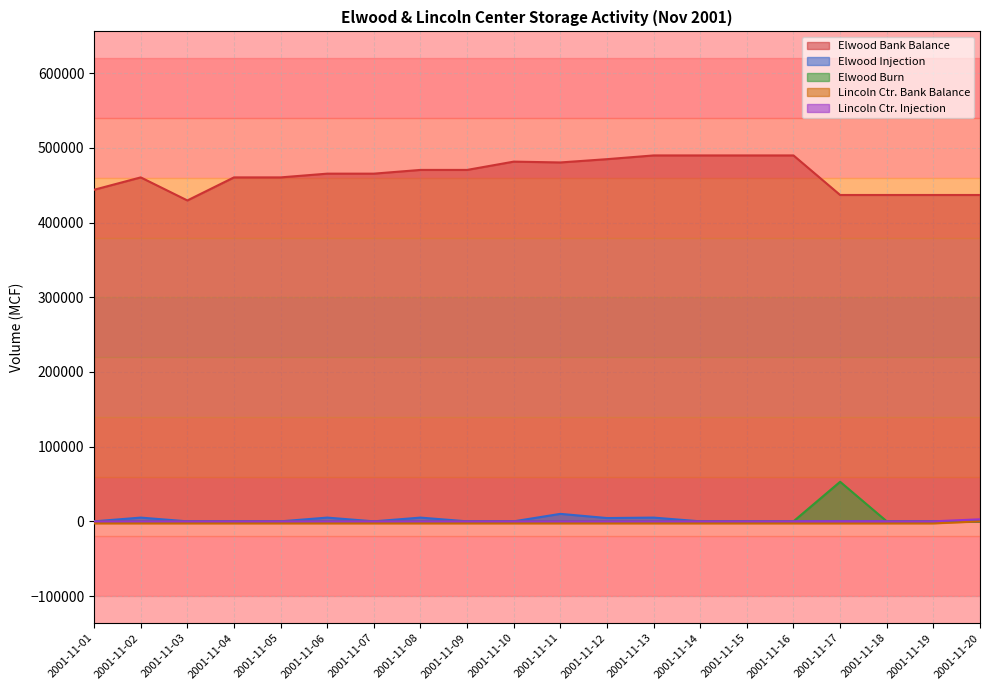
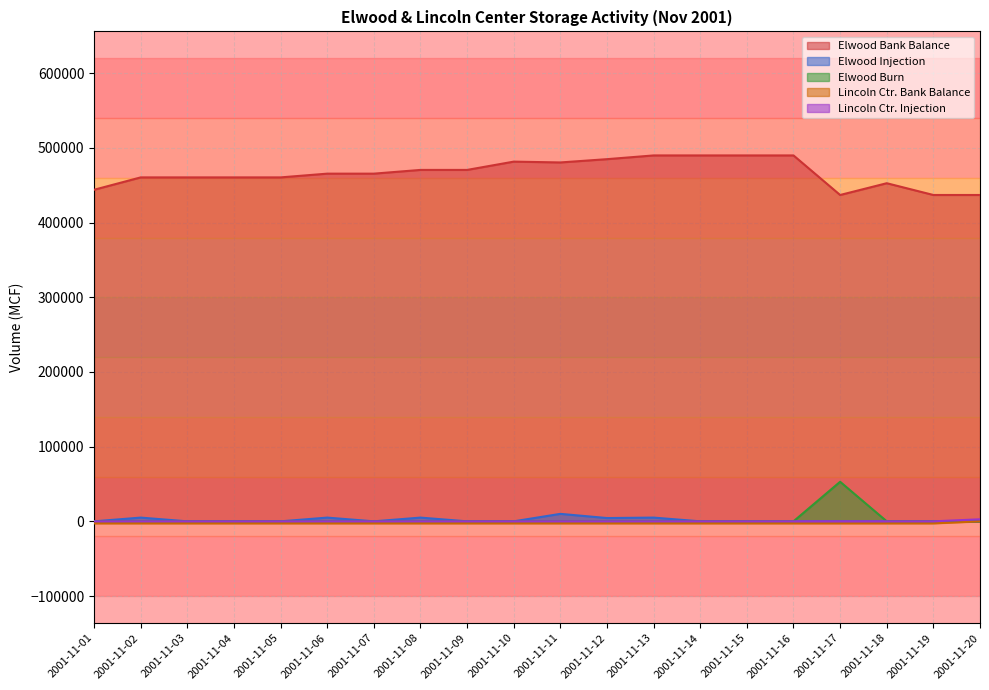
  {
    "Elwood Bank Balance": {
      "2001-11-01": 440000,
      "2001-11-02": 460000,
-     "2001-11-03": 430000,
+     "2001-11-03": 460000,
      "2001-11-04": 460000,
      "2001-11-05": 460000,
      "2001-11-06": 470000,
      "2001-11-07": 470000,
      "2001-11-08": 470000,
      "2001-11-09": 470000,
      "2001-11-10": 480000,
      "2001-11-11": 480000,
      "2001-11-12": 480000,
      "2001-11-13": 490000,
      "2001-11-14": 490000,
      "2001-11-15": 490000,
      "2001-11-16": 490000,
      "2001-11-17": 440000,
-     "2001-11-18": 440000,
+     "2001-11-18": 450000,
      "2001-11-19": 440000,
      "2001-11-20": 440000
    },
    "Elwood Injection": {
      "2001-11-02": 10000,
      "2001-11-06": 10000,
      "2001-11-08": 10000,
      "2001-11-11": 10000,
      "2001-11-12": 0,
      "2001-11-13": 10000
    },
    "Elwood Burn": {
      "2001-11-17": 50000
    }
  }
